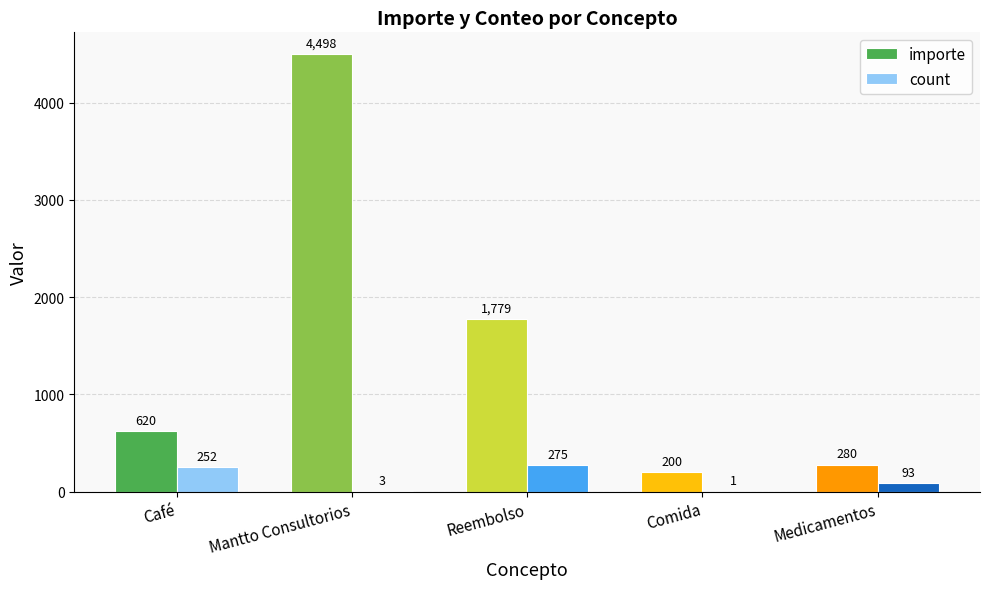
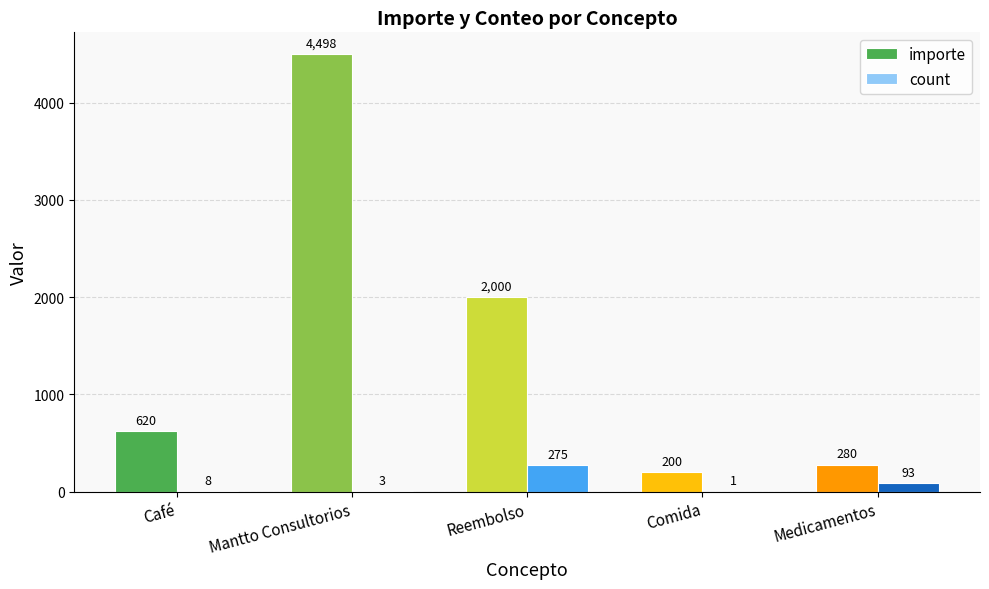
  {
    "importe": {
      "Café": "620",
      "Mantto Consultorios": "4,498",
-     "Reembolso": "1,779",
+     "Reembolso": "2,000",
      "Comida": "200",
      "Medicamentos": "280"
    },
    "count": {
-     "Café": "252",
+     "Café": "8",
      "Mantto Consultorios": "3",
      "Reembolso": "275",
      "Comida": "1",
      "Medicamentos": "93"
    }
  }
